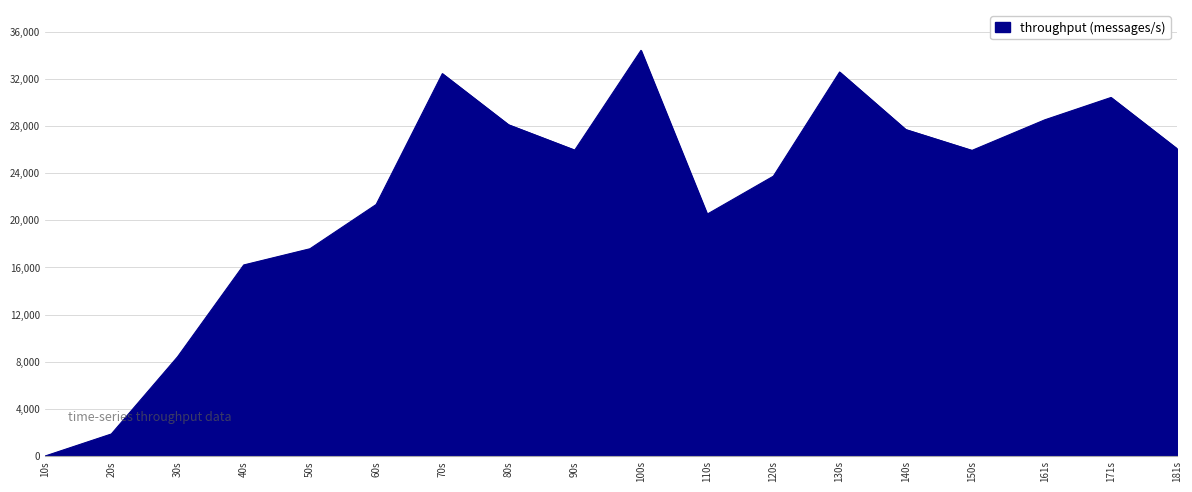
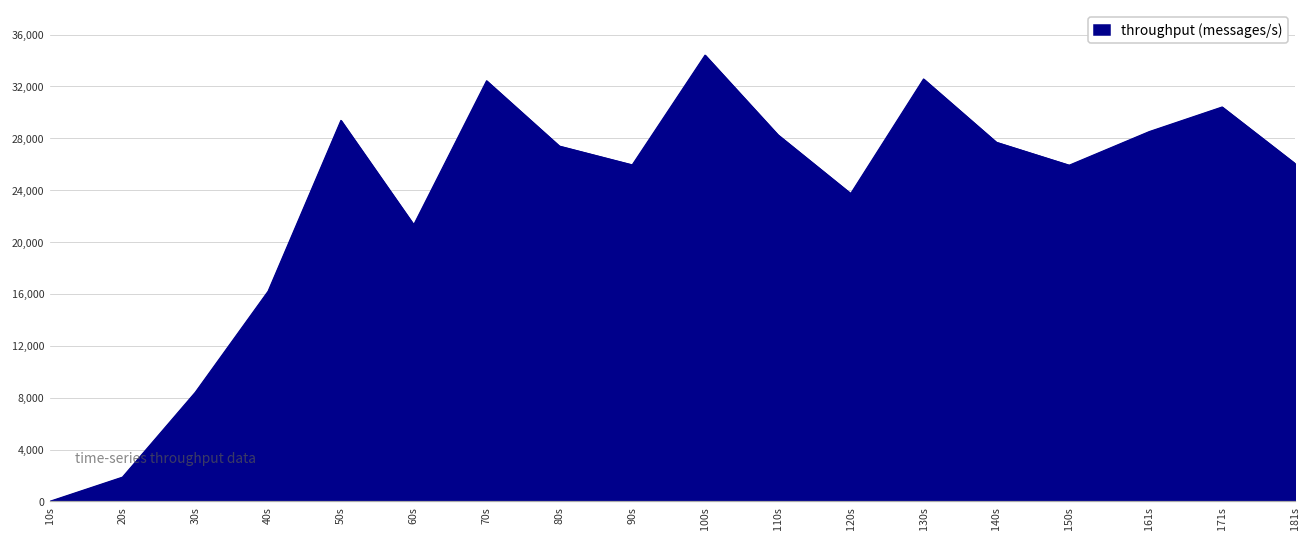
  {
    "10s": "0",
    "20s": "1,900",
    "30s": "8,400",
    "40s": "16,200",
-   "50s": "17,600",
+   "50s": "29,400",
    "60s": "21,300",
    "70s": "32,400",
-   "80s": "28,100",
+   "80s": "27,400",
    "90s": "25,900",
    "100s": "34,400",
-   "110s": "20,500",
+   "110s": "28,300",
    "120s": "23,700",
    "130s": "32,600",
    "140s": "27,700",
    "150s": "25,900",
    "161s": "28,500",
    "171s": "30,400",
    "181s": "26,100"
  }
